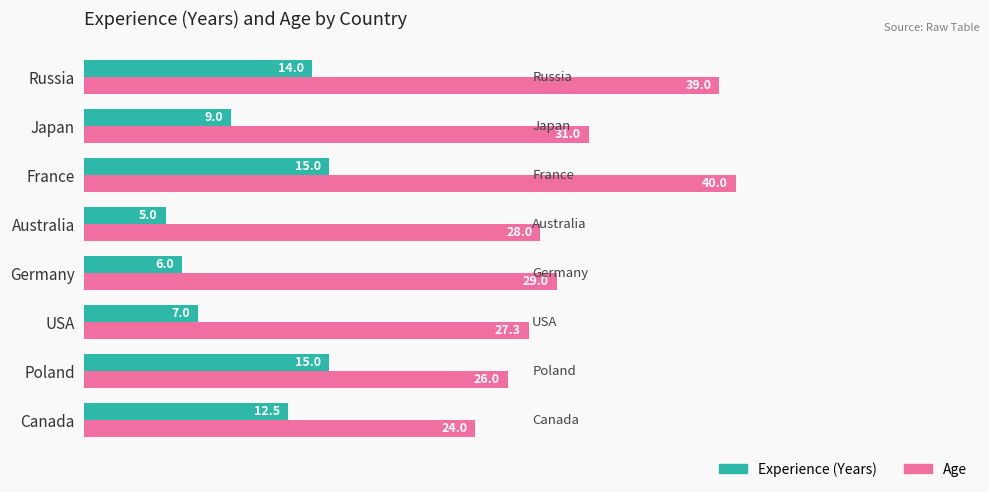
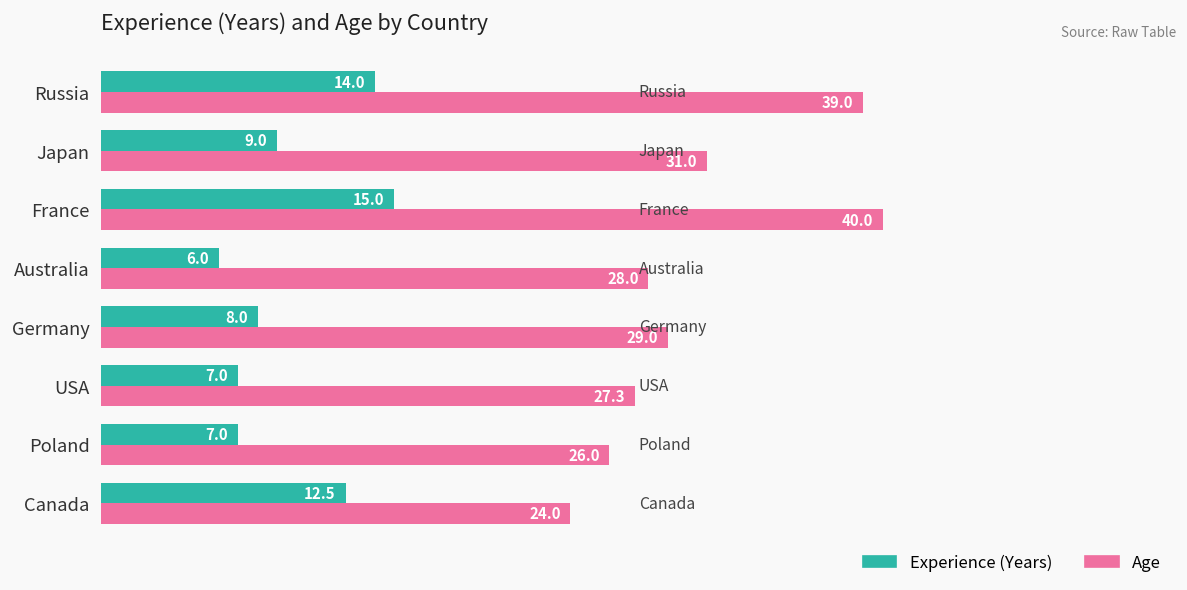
  {
    "Experience (Years)": {
      "Russia": 14.0,
      "Japan": 9.0,
      "France": 15.0,
-     "Australia": 5.0,
-     "Germany": 6.0,
+     "Australia": 6.0,
+     "Germany": 8.0,
      "USA": 7.0,
-     "Poland": 15.0,
+     "Poland": 7.0,
      "Canada": 12.5
    },
    "Age": {
      "Russia": 39.0,
      "France": 40.0,
      "Australia": 28.0,
      "USA": 27.3,
      "Poland": 26.0,
      "Canada": 24.0
    }
  }
